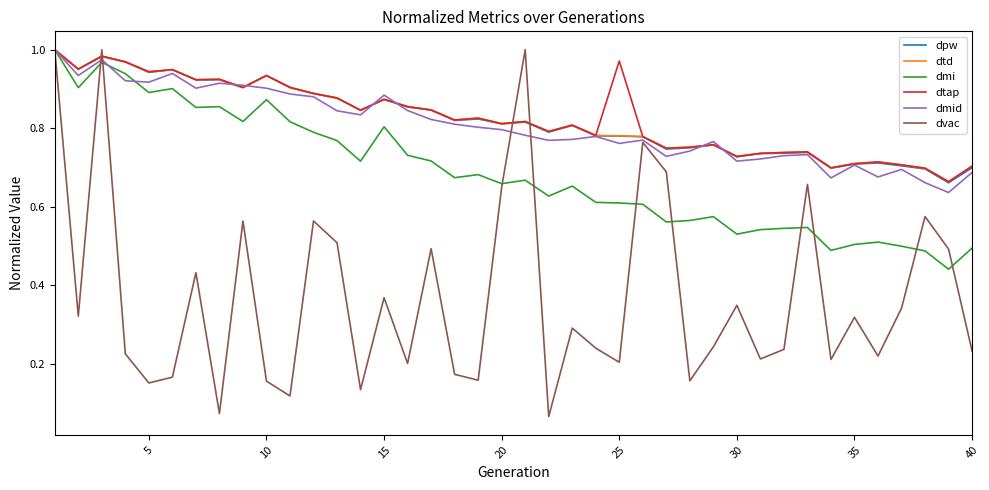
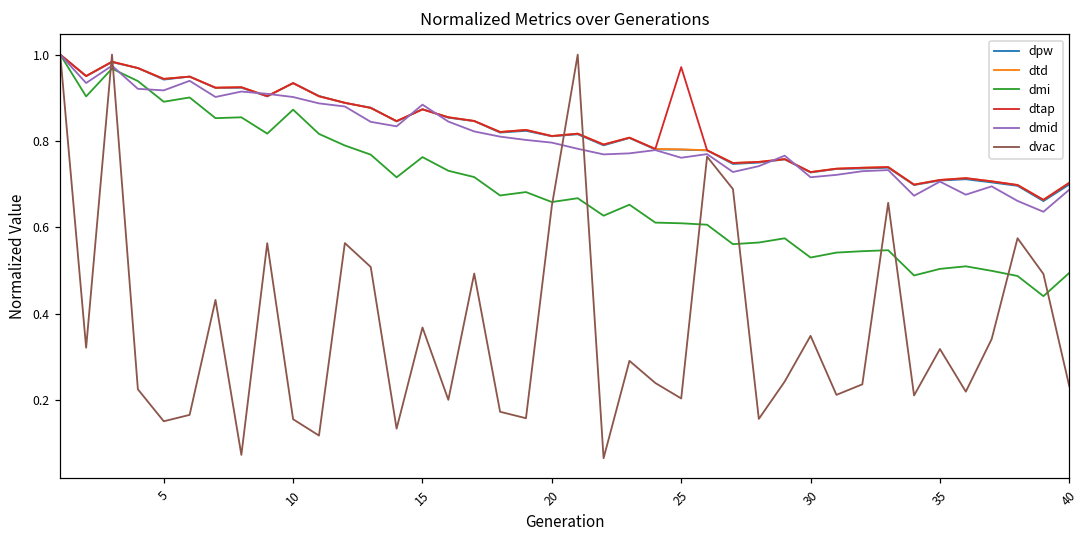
  {
    "dmi": {
      "5": 0.89,
      "10": 0.87,
-     "15": 0.80,
+     "15": 0.76,
      "20": 0.66,
      "25": 0.61,
      "30": 0.53,
      "35": 0.50,
      "40": 0.49
    },
    "dtap": {
      "25": 0.97
    },
    "dmid": {
      "5": 0.92,
      "10": 0.90,
      "15": 0.88,
      "20": 0.80,
      "25": 0.76,
      "30": 0.72,
      "40": 0.69
    },
    "dvac": {
      "5": 0.15,
      "10": 0.16,
      "15": 0.37,
      "20": 0.65,
      "25": 0.20,
      "30": 0.35,
      "35": 0.32,
      "40": 0.23
    }
  }
